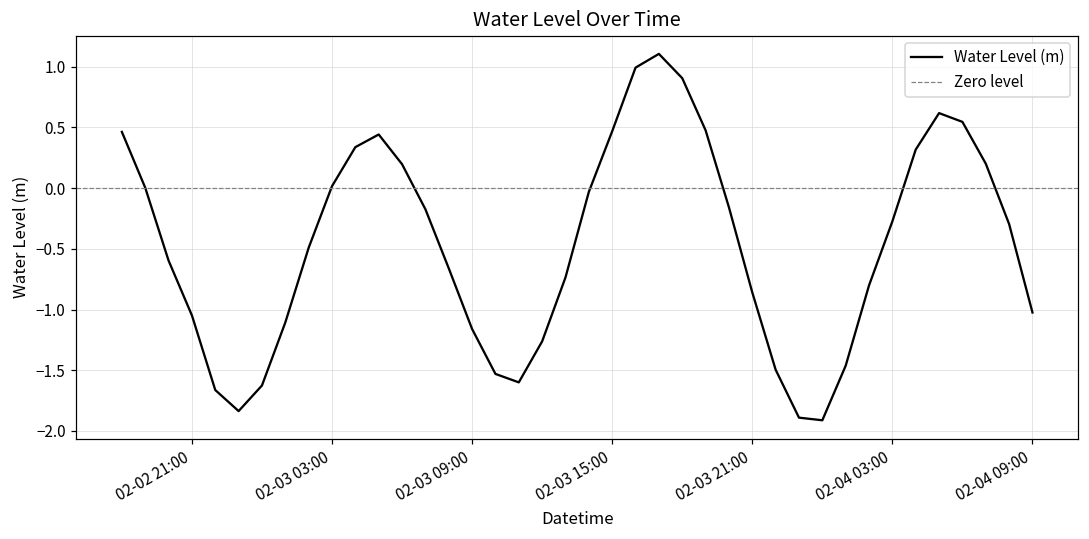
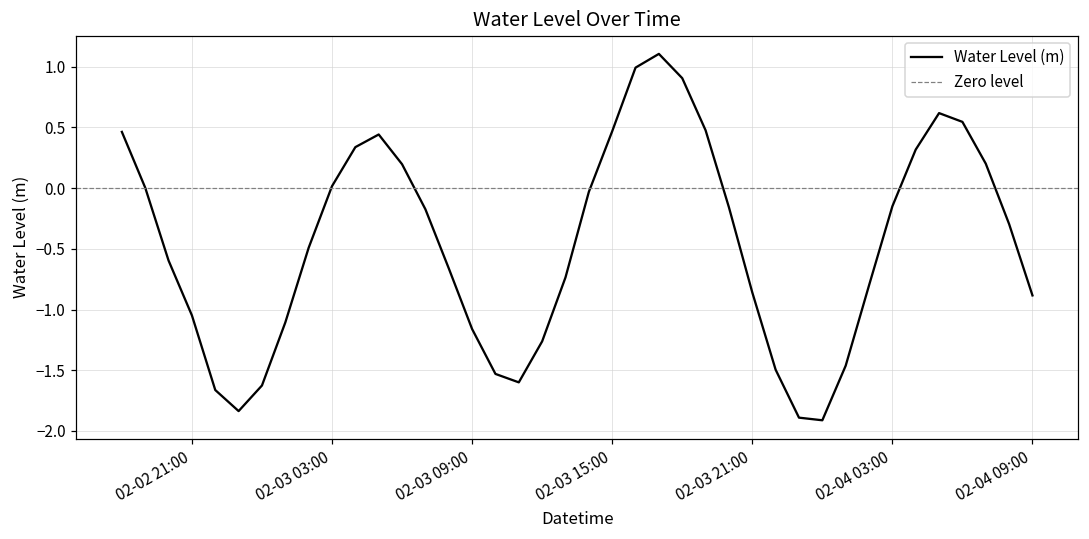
  {
    "02-02 21:00": -1.05,
    "02-03 03:00": 0.02,
    "02-03 09:00": -1.16,
    "02-03 15:00": 0.47,
    "02-03 21:00": -0.86,
-   "02-04 03:00": -0.27,
-   "02-04 09:00": -1.02
+   "02-04 03:00": -0.15,
+   "02-04 09:00": -0.88
  }
